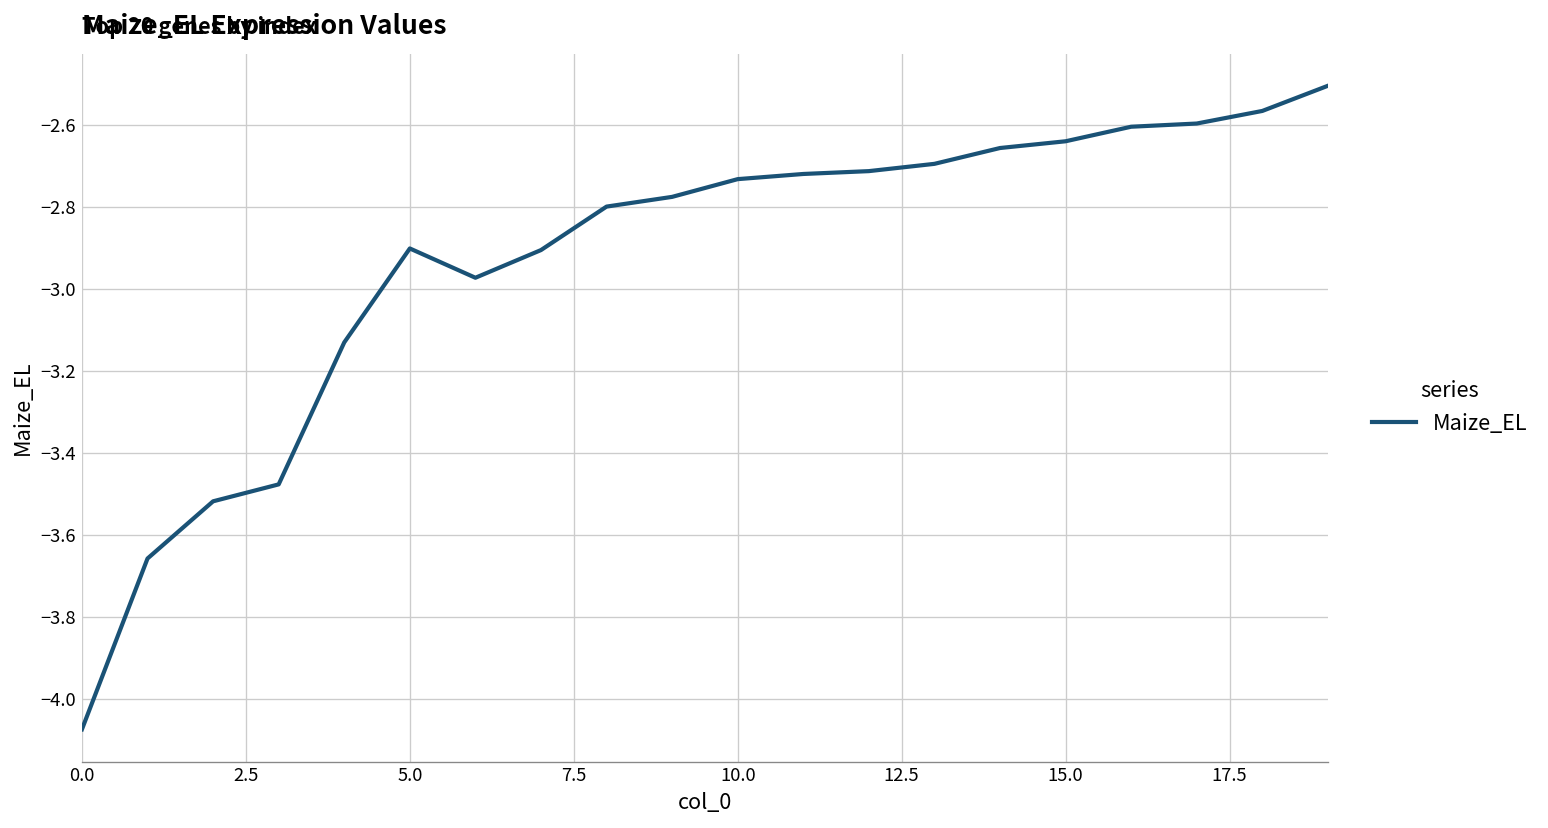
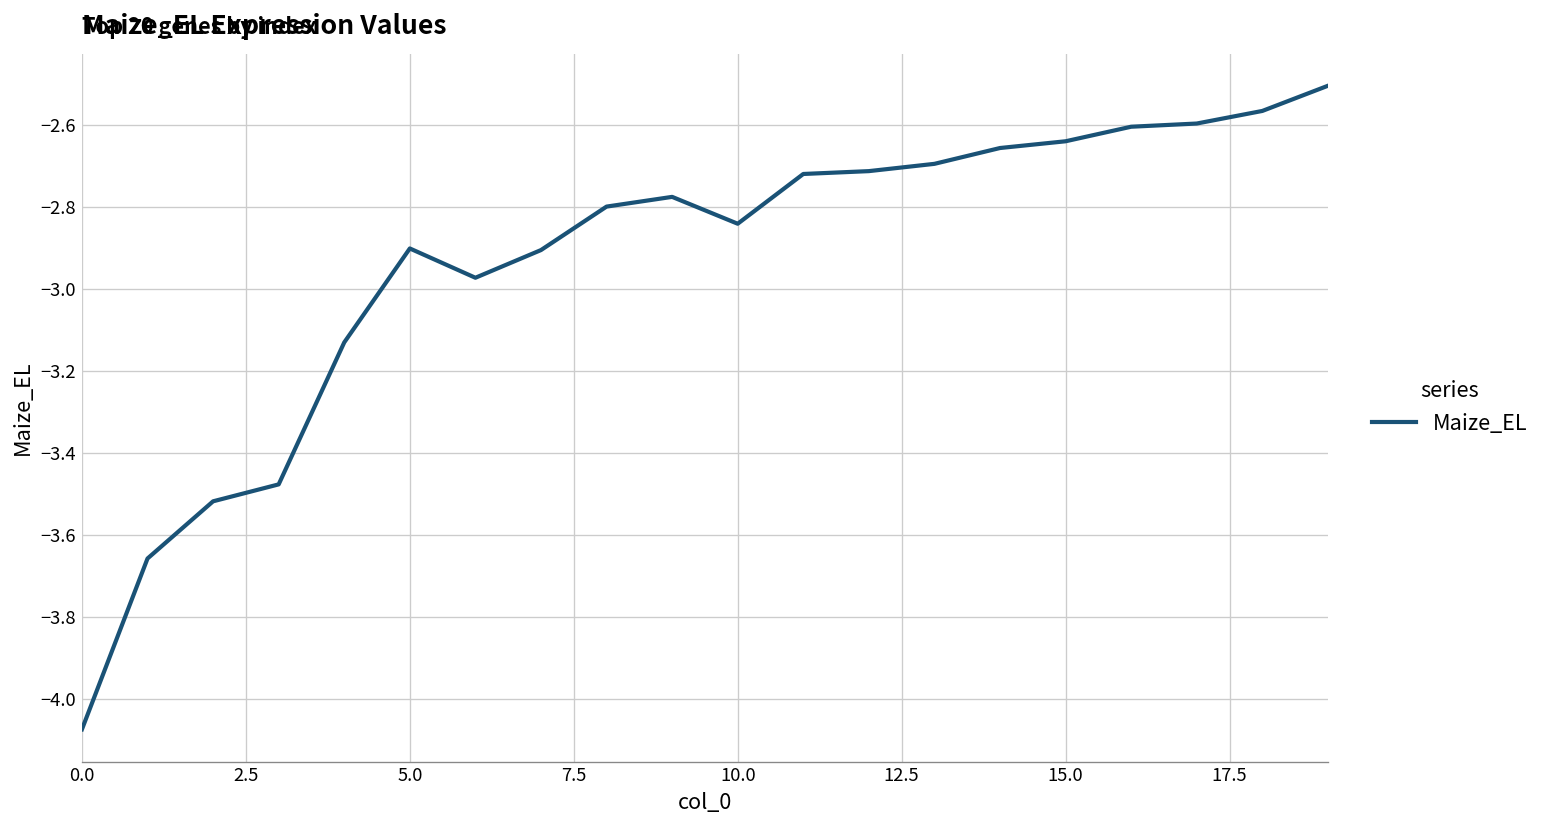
  {
    "0.0": -4.07,
    "5.0": -2.90,
-   "10.0": -2.73,
+   "10.0": -2.84,
    "15.0": -2.64
  }
